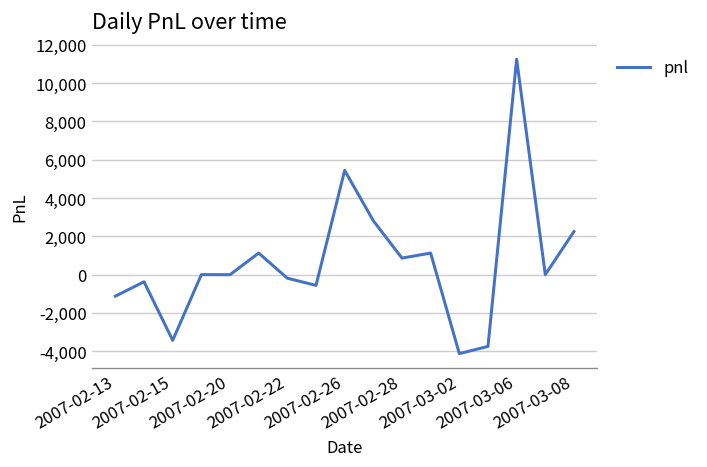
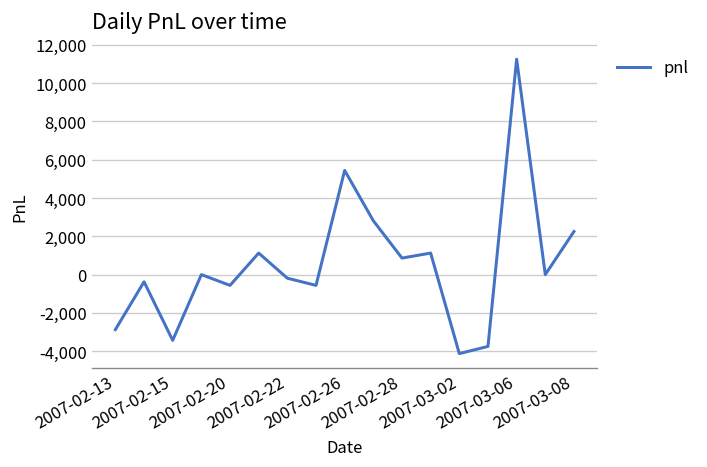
  {
-   "2007-02-13": "-1,100",
+   "2007-02-13": "-2,900",
    "2007-02-15": "-3,400",
-   "2007-02-20": "0",
+   "2007-02-20": "-600",
    "2007-02-22": "-200",
    "2007-02-26": "5,400",
    "2007-02-28": "900",
    "2007-03-02": "-4,100",
    "2007-03-06": "11,300",
    "2007-03-08": "2,300"
  }
